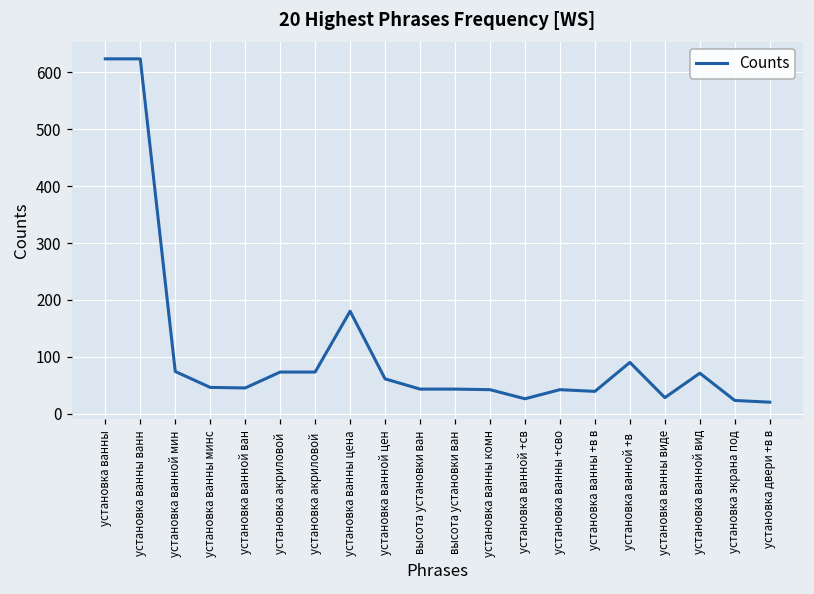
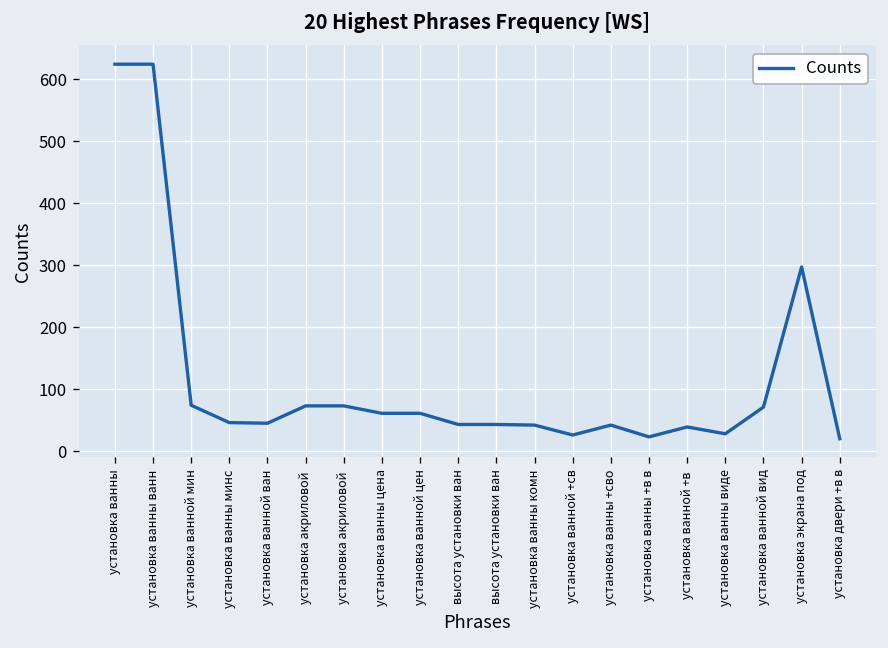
  {
    "установка ванны": 620,
    "установка ванны ванн": 620,
    "установка ванной мин": 70,
    "установка ванны минс": 50,
    "установка ванной ван": 50,
-   "установка ванны цена": 180,
+   "установка ванны цена": 60,
    "установка ванной цен": 60,
    "установка ванны комн": 40,
    "установка ванной +св": 30,
    "установка ванны +сво": 40,
-   "установка ванны +в в": 40,
-   "установка ванной +в": 90,
+   "установка ванны +в в": 20,
+   "установка ванной +в": 40,
    "установка ванны виде": 30,
    "установка ванной вид": 70,
-   "установка экрана под": 20,
+   "установка экрана под": 300,
    "установка двери +в в": 20
  }
